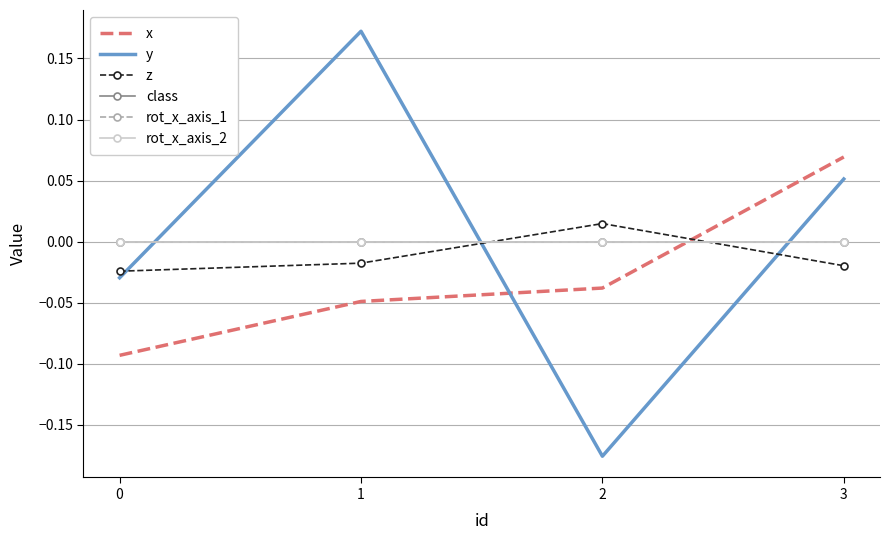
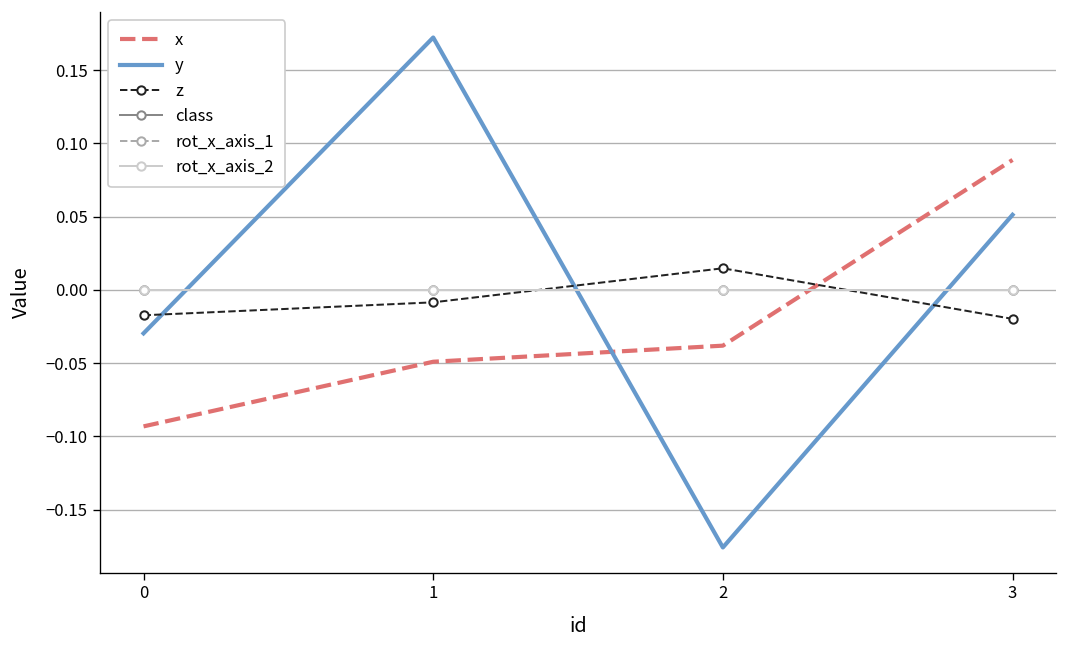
  {
    "x": {
      "0": -0.093,
      "1": -0.049,
      "2": -0.038,
-     "3": 0.069
+     "3": 0.089
    },
    "y": {
      "0": -0.030,
      "1": 0.172,
      "2": -0.176,
      "3": 0.051
    },
    "z": {
-     "0": -0.024,
-     "1": -0.018,
+     "0": -0.017,
+     "1": -0.008,
      "2": 0.015,
      "3": -0.020
    },
    "rot_x_axis_2": {
      "0": 0.000,
      "1": 0.000,
      "2": 0.000,
      "3": 0.000
    }
  }
